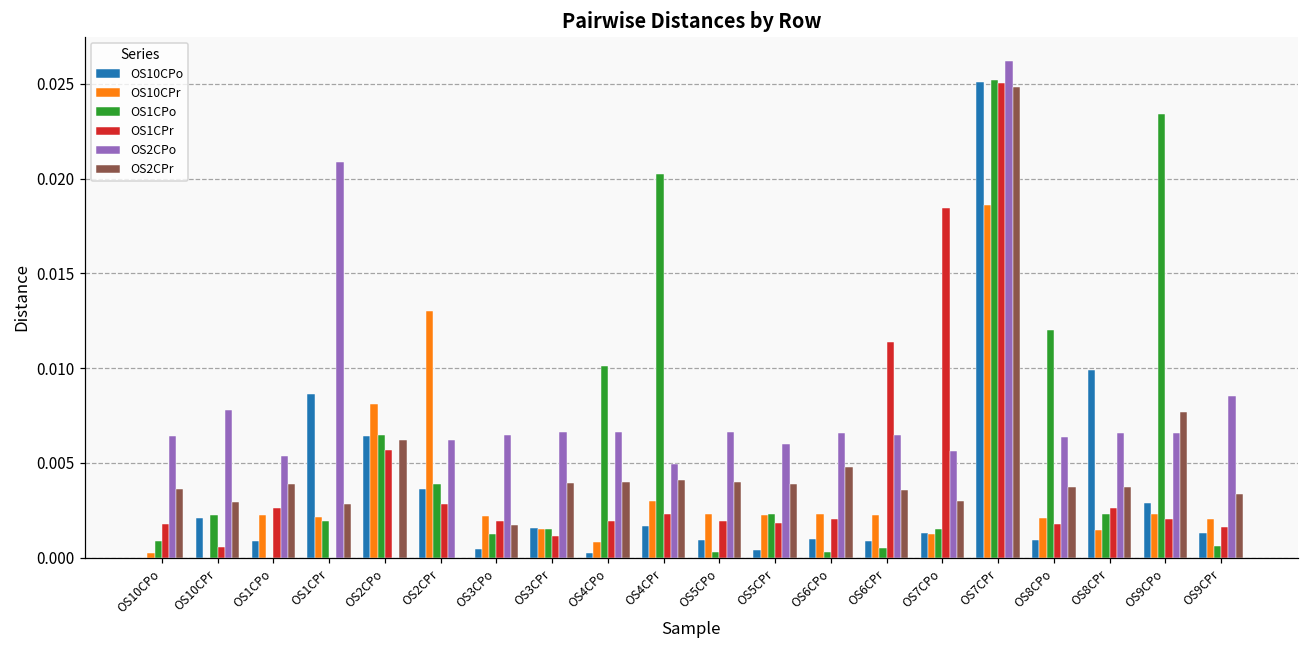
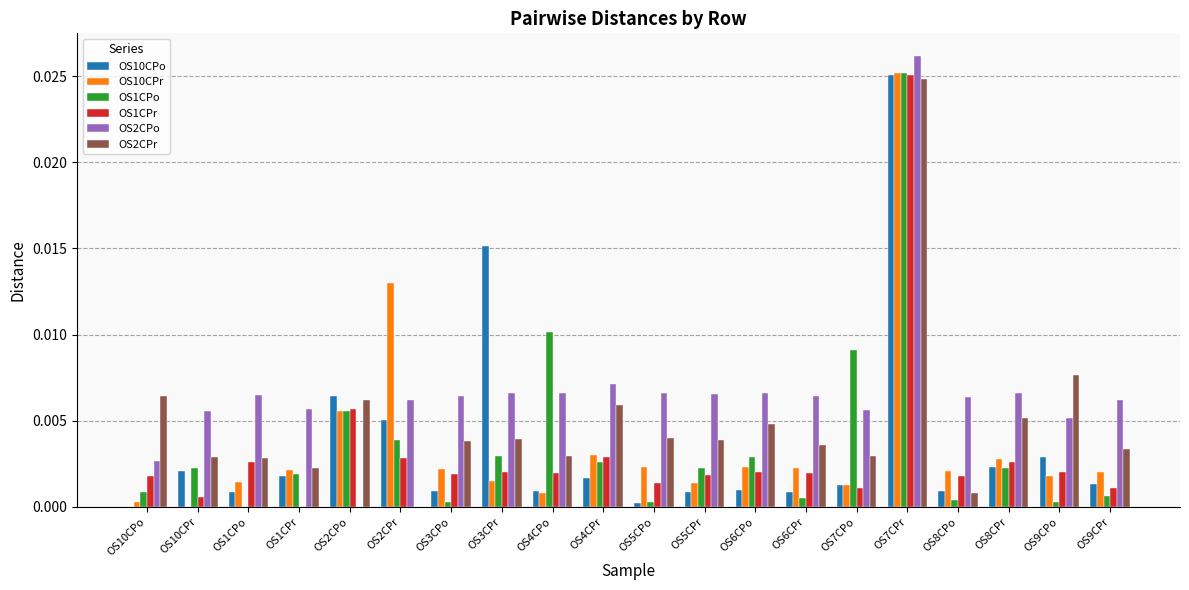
  {
    "OS10CPo": {
      "OS10CPo": 0.0000,
      "OS10CPr": 0.0021,
      "OS1CPo": 0.0009,
-     "OS1CPr": 0.0086,
+     "OS1CPr": 0.0018,
      "OS2CPo": 0.0064,
-     "OS2CPr": 0.0036,
-     "OS3CPo": 0.0004,
-     "OS3CPr": 0.0015,
-     "OS4CPo": 0.0002,
+     "OS2CPr": 0.0050,
+     "OS3CPo": 0.0009,
+     "OS3CPr": 0.0152,
+     "OS4CPo": 0.0009,
      "OS4CPr": 0.0017,
-     "OS5CPo": 0.0009,
-     "OS5CPr": 0.0004,
+     "OS5CPo": 0.0002,
+     "OS5CPr": 0.0009,
      "OS6CPo": 0.0010,
      "OS6CPr": 0.0009,
      "OS7CPo": 0.0013,
      "OS7CPr": 0.0251,
      "OS8CPo": 0.0009,
-     "OS8CPr": 0.0099,
+     "OS8CPr": 0.0023,
      "OS9CPo": 0.0029,
      "OS9CPr": 0.0013
    },
    "OS10CPr": {
      "OS10CPo": 0.0003,
      "OS10CPr": 0.0000,
-     "OS1CPo": 0.0022,
+     "OS1CPo": 0.0015,
      "OS1CPr": 0.0022,
-     "OS2CPo": 0.0081,
+     "OS2CPo": 0.0056,
      "OS2CPr": 0.0130,
      "OS3CPo": 0.0022,
      "OS3CPr": 0.0015,
      "OS4CPo": 0.0008,
      "OS4CPr": 0.0030,
      "OS5CPo": 0.0023,
-     "OS5CPr": 0.0022,
+     "OS5CPr": 0.0014,
      "OS6CPo": 0.0023,
      "OS6CPr": 0.0023,
      "OS7CPo": 0.0013,
-     "OS7CPr": 0.0186,
+     "OS7CPr": 0.0252,
      "OS8CPo": 0.0021,
-     "OS8CPr": 0.0015,
-     "OS9CPo": 0.0023,
+     "OS8CPr": 0.0028,
+     "OS9CPo": 0.0018,
      "OS9CPr": 0.0020
    },
    "OS1CPo": {
      "OS10CPo": 0.0009,
      "OS10CPr": 0.0022,
      "OS1CPo": 0.0000,
      "OS1CPr": 0.0019,
-     "OS2CPo": 0.0065,
+     "OS2CPo": 0.0056,
      "OS2CPr": 0.0039,
-     "OS3CPo": 0.0012,
-     "OS3CPr": 0.0015,
+     "OS3CPo": 0.0003,
+     "OS3CPr": 0.0030,
      "OS4CPo": 0.0101,
-     "OS4CPr": 0.0202,
+     "OS4CPr": 0.0026,
      "OS5CPo": 0.0003,
      "OS5CPr": 0.0023,
-     "OS6CPo": 0.0003,
+     "OS6CPo": 0.0029,
      "OS6CPr": 0.0005,
-     "OS7CPo": 0.0015,
+     "OS7CPo": 0.0091,
      "OS7CPr": 0.0252,
-     "OS8CPo": 0.0120,
+     "OS8CPo": 0.0004,
      "OS8CPr": 0.0023,
-     "OS9CPo": 0.0234,
+     "OS9CPo": 0.0003,
      "OS9CPr": 0.0006
    },
    "OS1CPr": {
      "OS10CPo": 0.0018,
      "OS10CPr": 0.0006,
      "OS1CPo": 0.0026,
      "OS1CPr": 0.0000,
      "OS2CPo": 0.0057,
      "OS2CPr": 0.0028,
      "OS3CPo": 0.0019,
-     "OS3CPr": 0.0012,
+     "OS3CPr": 0.0021,
      "OS4CPo": 0.0020,
-     "OS4CPr": 0.0023,
-     "OS5CPo": 0.0019,
+     "OS4CPr": 0.0029,
+     "OS5CPo": 0.0014,
      "OS5CPr": 0.0018,
      "OS6CPo": 0.0020,
-     "OS6CPr": 0.0114,
-     "OS7CPo": 0.0184,
+     "OS6CPr": 0.0020,
+     "OS7CPo": 0.0011,
      "OS7CPr": 0.0251,
      "OS8CPo": 0.0018,
      "OS8CPr": 0.0026,
      "OS9CPo": 0.0020,
-     "OS9CPr": 0.0016
+     "OS9CPr": 0.0011
    },
    "OS2CPo": {
-     "OS10CPo": 0.0064,
-     "OS10CPr": 0.0078,
-     "OS1CPo": 0.0054,
-     "OS1CPr": 0.0209,
+     "OS10CPo": 0.0027,
+     "OS10CPr": 0.0056,
+     "OS1CPo": 0.0065,
+     "OS1CPr": 0.0057,
      "OS2CPo": 0.0000,
      "OS2CPr": 0.0062,
      "OS3CPo": 0.0064,
      "OS3CPr": 0.0066,
      "OS4CPo": 0.0066,
-     "OS4CPr": 0.0050,
+     "OS4CPr": 0.0072,
      "OS5CPo": 0.0066,
-     "OS5CPr": 0.0060,
+     "OS5CPr": 0.0065,
      "OS6CPo": 0.0066,
      "OS6CPr": 0.0064,
      "OS7CPo": 0.0056,
      "OS7CPr": 0.0262,
      "OS8CPo": 0.0064,
      "OS8CPr": 0.0066,
-     "OS9CPo": 0.0066,
-     "OS9CPr": 0.0085
+     "OS9CPo": 0.0052,
+     "OS9CPr": 0.0062
    },
    "OS2CPr": {
-     "OS10CPo": 0.0036,
+     "OS10CPo": 0.0064,
      "OS10CPr": 0.0029,
-     "OS1CPo": 0.0039,
-     "OS1CPr": 0.0028,
+     "OS1CPo": 0.0028,
+     "OS1CPr": 0.0023,
      "OS2CPo": 0.0062,
      "OS2CPr": 0.0000,
-     "OS3CPo": 0.0017,
+     "OS3CPo": 0.0038,
      "OS3CPr": 0.0040,
-     "OS4CPo": 0.0040,
-     "OS4CPr": 0.0041,
+     "OS4CPo": 0.0030,
+     "OS4CPr": 0.0059,
      "OS5CPo": 0.0040,
      "OS5CPr": 0.0039,
      "OS6CPo": 0.0048,
      "OS6CPr": 0.0036,
      "OS7CPo": 0.0030,
      "OS7CPr": 0.0248,
-     "OS8CPo": 0.0037,
-     "OS8CPr": 0.0037,
+     "OS8CPo": 0.0008,
+     "OS8CPr": 0.0052,
      "OS9CPo": 0.0077,
      "OS9CPr": 0.0034
    }
  }
